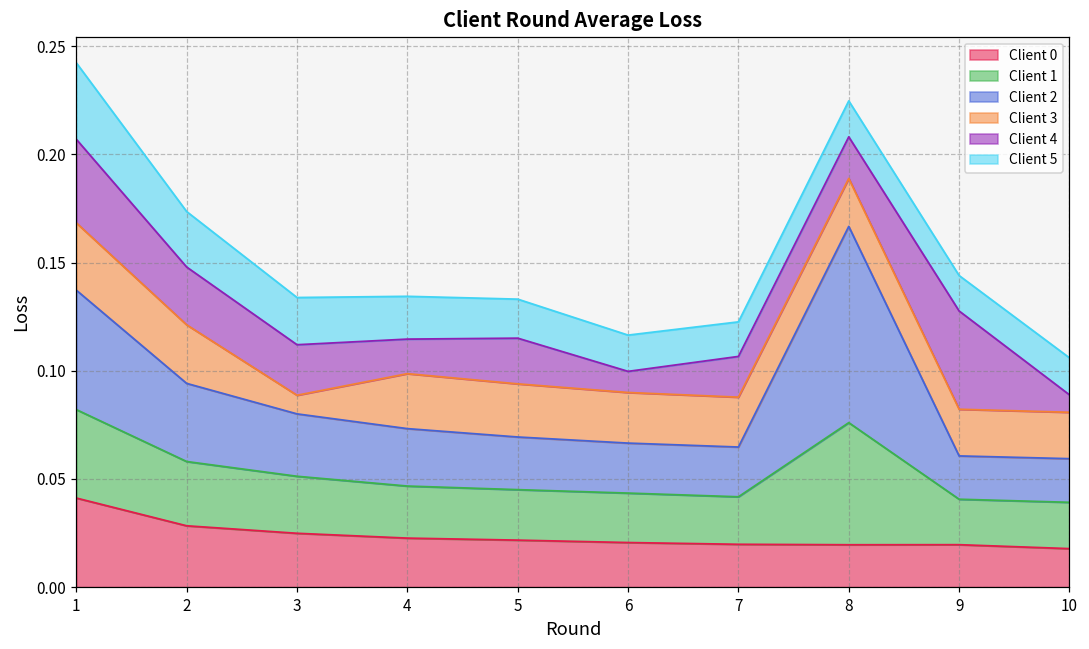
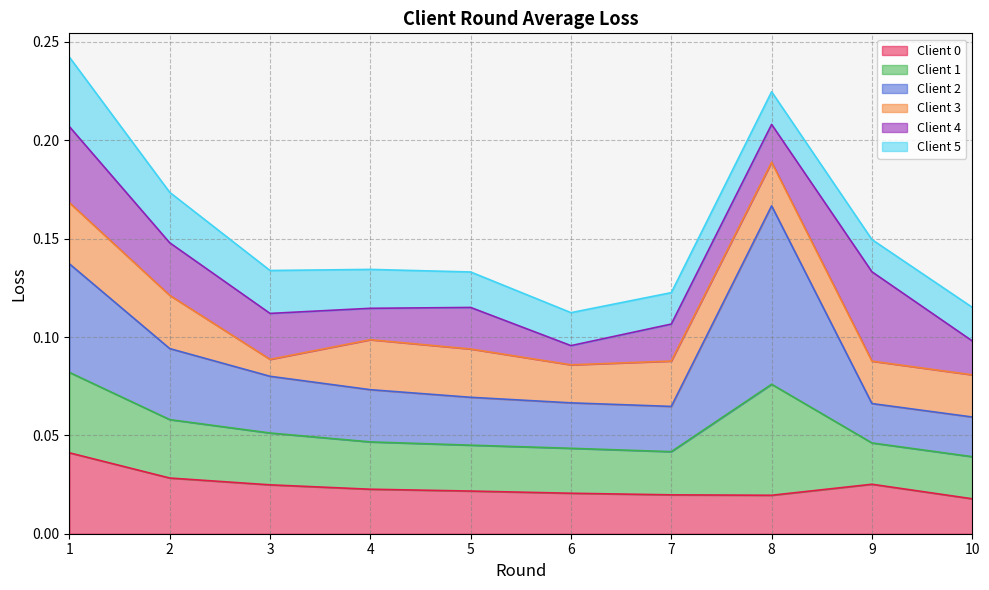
  {
    "Client 0": {
      "1": 0.041,
      "2": 0.028,
      "3": 0.025,
      "4": 0.023,
      "5": 0.022,
      "6": 0.021,
      "7": 0.020,
      "8": 0.020,
-     "9": 0.020,
+     "9": 0.025,
      "10": 0.018
    },
    "Client 1": {
      "1": 0.041,
      "2": 0.030,
      "3": 0.026,
      "4": 0.024,
      "5": 0.023,
      "6": 0.023,
      "7": 0.022,
      "8": 0.056,
      "9": 0.021,
      "10": 0.021
    },
    "Client 2": {
      "1": 0.055,
      "2": 0.036,
      "3": 0.029,
      "4": 0.027,
      "5": 0.024,
      "6": 0.023,
      "7": 0.023,
      "8": 0.091,
      "9": 0.020,
      "10": 0.020
    },
    "Client 3": {
      "1": 0.031,
      "2": 0.027,
      "3": 0.009,
      "4": 0.025,
      "5": 0.025,
-     "6": 0.023,
+     "6": 0.019,
      "7": 0.023,
      "8": 0.022,
      "9": 0.022,
      "10": 0.021
    },
    "Client 4": {
      "1": 0.039,
      "2": 0.027,
      "3": 0.023,
      "4": 0.016,
      "5": 0.021,
      "6": 0.010,
      "7": 0.019,
      "8": 0.019,
      "9": 0.045,
-     "10": 0.008
+     "10": 0.017
    },
    "Client 5": {
      "1": 0.035,
      "2": 0.026,
      "3": 0.022,
      "4": 0.020,
      "5": 0.018,
      "6": 0.017,
      "7": 0.016,
      "8": 0.017,
      "9": 0.016,
      "10": 0.017
    }
  }
